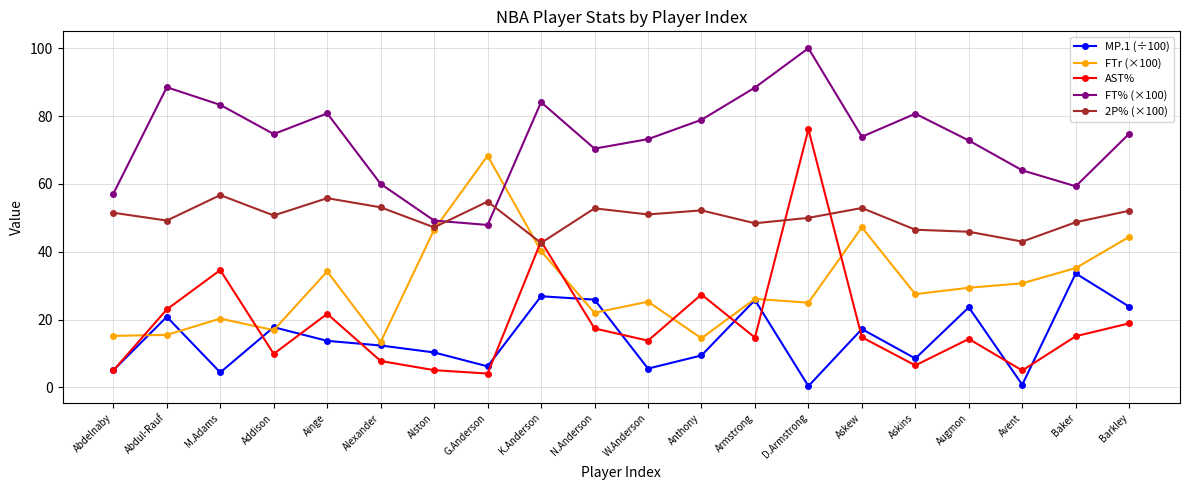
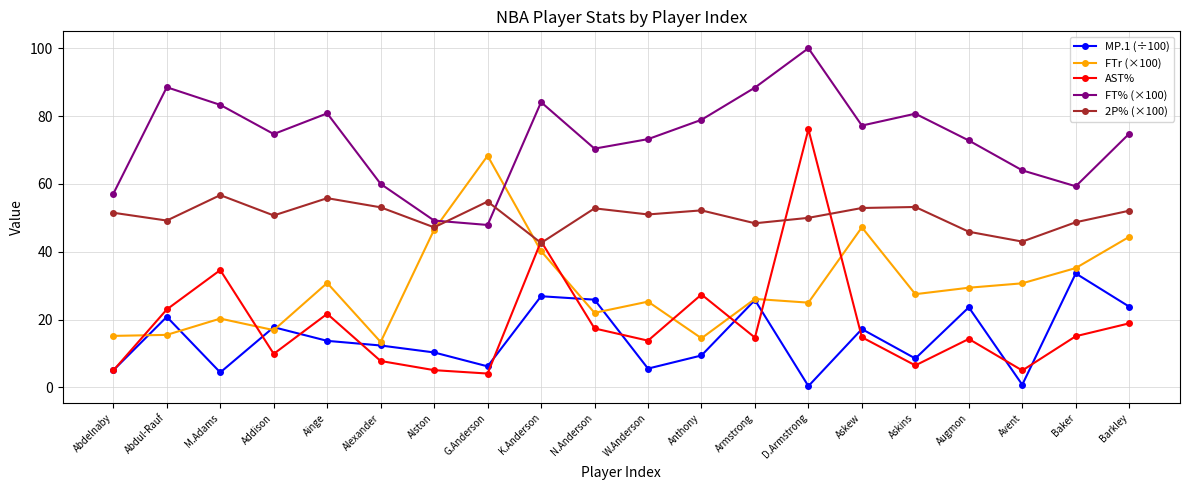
  {
    "MP.1 (÷100)": {
      "Abdul-Rauf": 21,
      "M.Adams": 4,
      "Addison": 18,
      "Ainge": 14,
      "Alexander": 12,
      "Alston": 10,
      "G.Anderson": 6,
      "K.Anderson": 27,
      "N.Anderson": 26,
      "W.Anderson": 6,
      "Anthony": 9,
      "D.Armstrong": 0,
      "Askew": 17,
      "Askins": 9,
      "Augmon": 24,
      "Avent": 1,
      "Baker": 34,
      "Barkley": 24
    },
    "FTr (×100)": {
      "Abdelnaby": 15,
      "Abdul-Rauf": 16,
      "M.Adams": 20,
      "Addison": 17,
-     "Ainge": 34,
+     "Ainge": 31,
      "Alexander": 13,
      "G.Anderson": 68,
      "K.Anderson": 40,
      "N.Anderson": 22,
      "W.Anderson": 25,
      "Anthony": 14,
      "D.Armstrong": 25,
      "Askew": 47,
      "Askins": 28,
      "Augmon": 29,
      "Avent": 31,
      "Baker": 35,
      "Barkley": 44
    },
    "AST%": {
      "Abdul-Rauf": 23,
      "M.Adams": 35,
      "Addison": 10,
      "Ainge": 22,
      "Alexander": 8,
      "Alston": 5,
      "G.Anderson": 4,
      "N.Anderson": 17,
      "W.Anderson": 14,
      "Anthony": 27,
      "Armstrong": 15,
      "D.Armstrong": 76,
      "Askew": 15,
      "Askins": 7,
      "Augmon": 14,
      "Avent": 5,
      "Baker": 15,
      "Barkley": 19
    },
    "FT% (×100)": {
      "Abdelnaby": 57,
      "Abdul-Rauf": 89,
      "M.Adams": 83,
      "Addison": 75,
      "Ainge": 81,
      "Alexander": 60,
      "Alston": 49,
      "G.Anderson": 48,
      "K.Anderson": 84,
      "N.Anderson": 70,
      "W.Anderson": 73,
      "Anthony": 79,
      "Armstrong": 88,
      "D.Armstrong": 100,
-     "Askew": 74,
+     "Askew": 77,
      "Askins": 81,
      "Augmon": 73,
      "Avent": 64,
      "Baker": 59,
      "Barkley": 75
    },
    "2P% (×100)": {
      "Abdelnaby": 52,
      "Abdul-Rauf": 49,
      "M.Adams": 57,
      "Addison": 51,
      "Ainge": 56,
      "Alexander": 53,
      "G.Anderson": 55,
      "N.Anderson": 53,
      "W.Anderson": 51,
      "Anthony": 52,
      "Armstrong": 48,
      "D.Armstrong": 50,
      "Askew": 53,
-     "Askins": 47,
+     "Askins": 53,
      "Augmon": 46,
      "Avent": 43,
      "Baker": 49,
      "Barkley": 52
    }
  }
